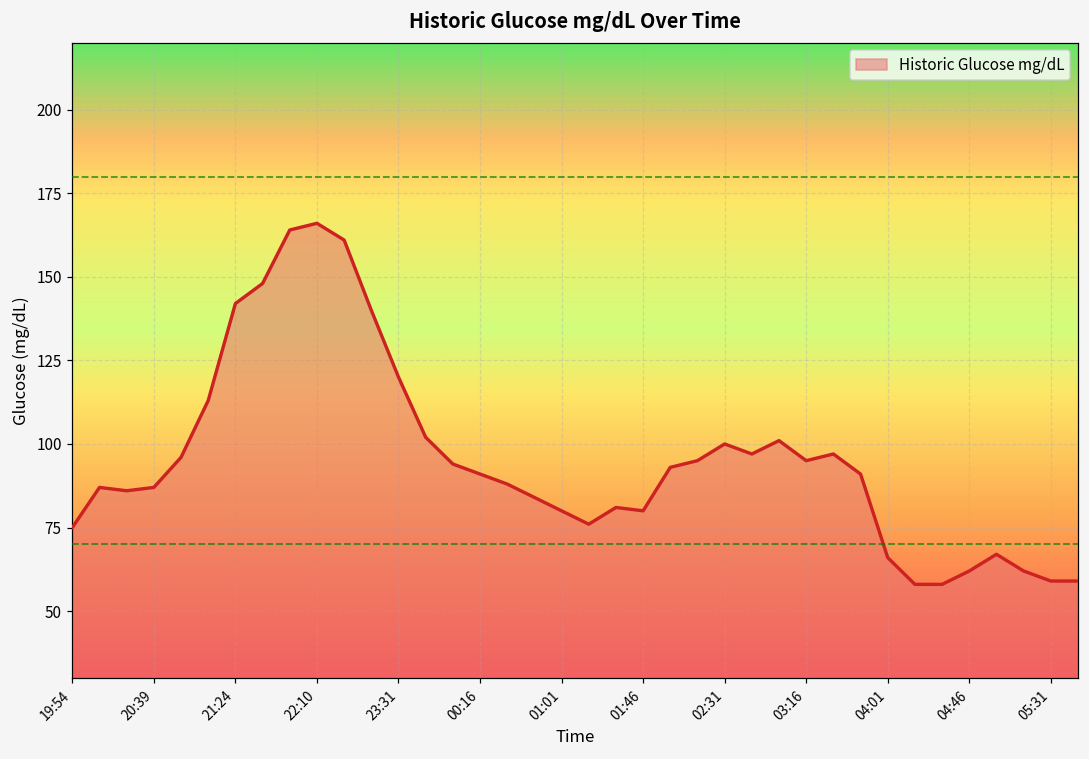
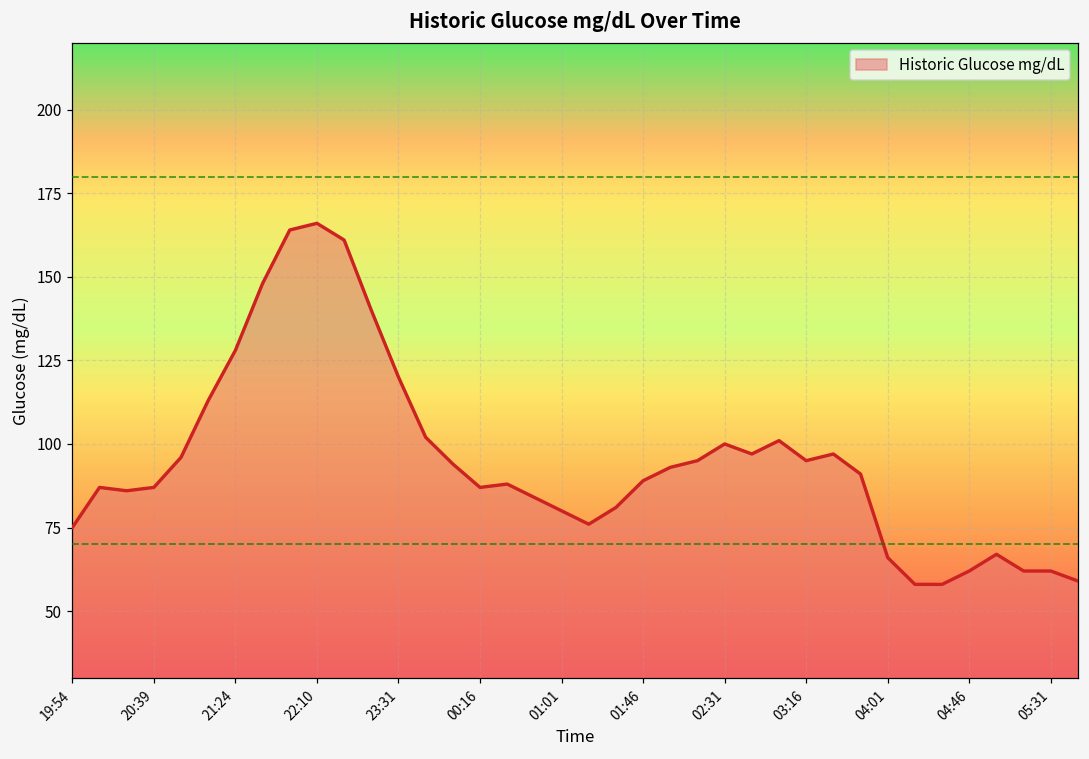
  {
    "19:54": 75,
    "20:39": 87,
-   "21:24": 142,
+   "21:24": 128,
    "22:10": 166,
    "23:31": 120,
-   "00:16": 91,
+   "00:16": 87,
    "01:01": 80,
-   "01:46": 80,
+   "01:46": 89,
    "02:31": 100,
    "03:16": 95,
    "04:01": 66,
    "04:46": 62,
-   "05:31": 59
+   "05:31": 62
  }
